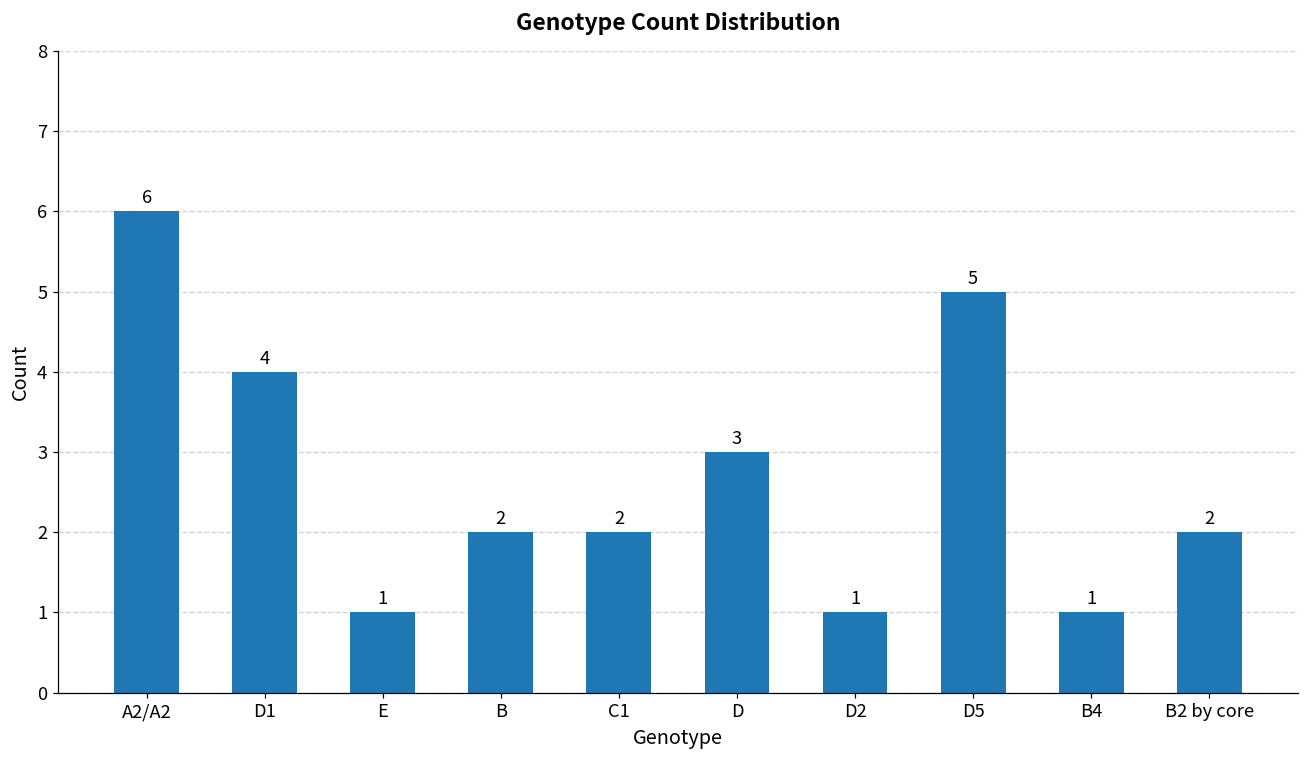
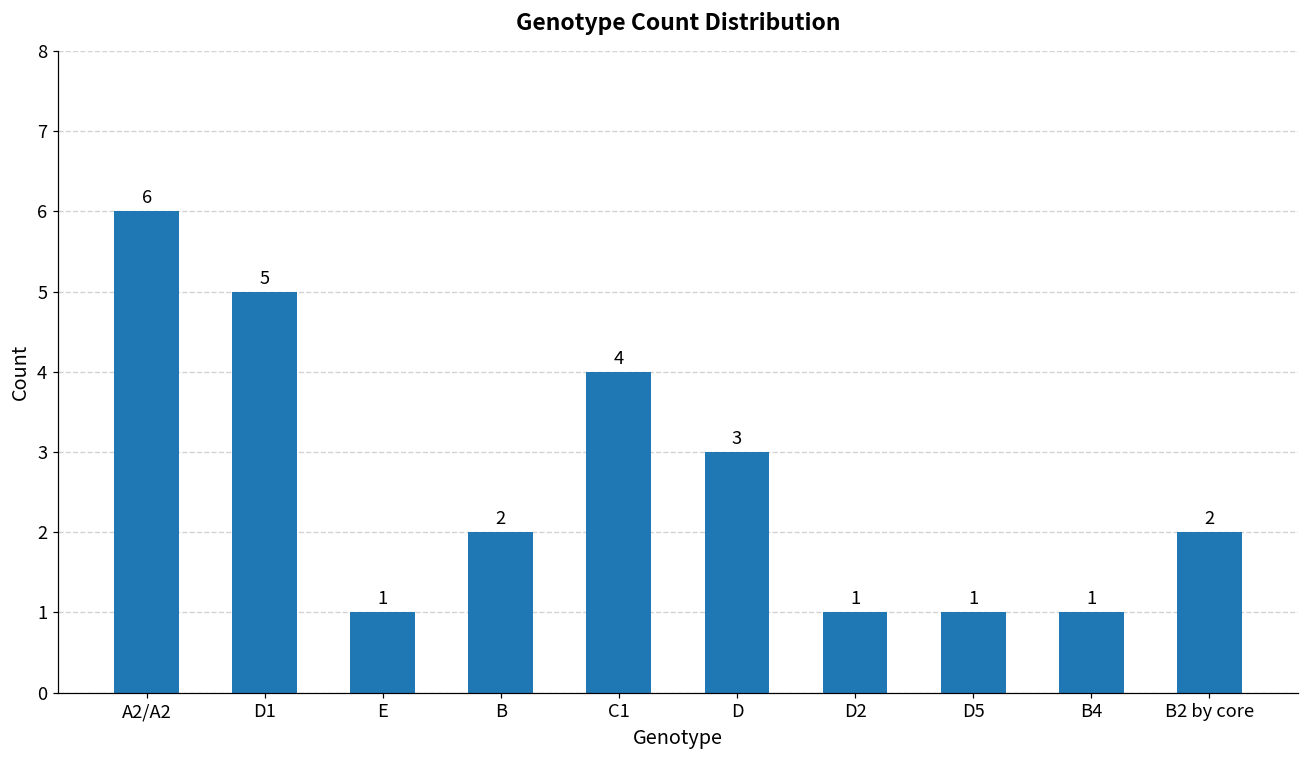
  {
    "A2/A2": 6,
-   "D1": 4,
+   "D1": 5,
    "E": 1,
    "B": 2,
-   "C1": 2,
+   "C1": 4,
    "D": 3,
    "D2": 1,
-   "D5": 5,
+   "D5": 1,
    "B4": 1,
    "B2 by core": 2
  }
